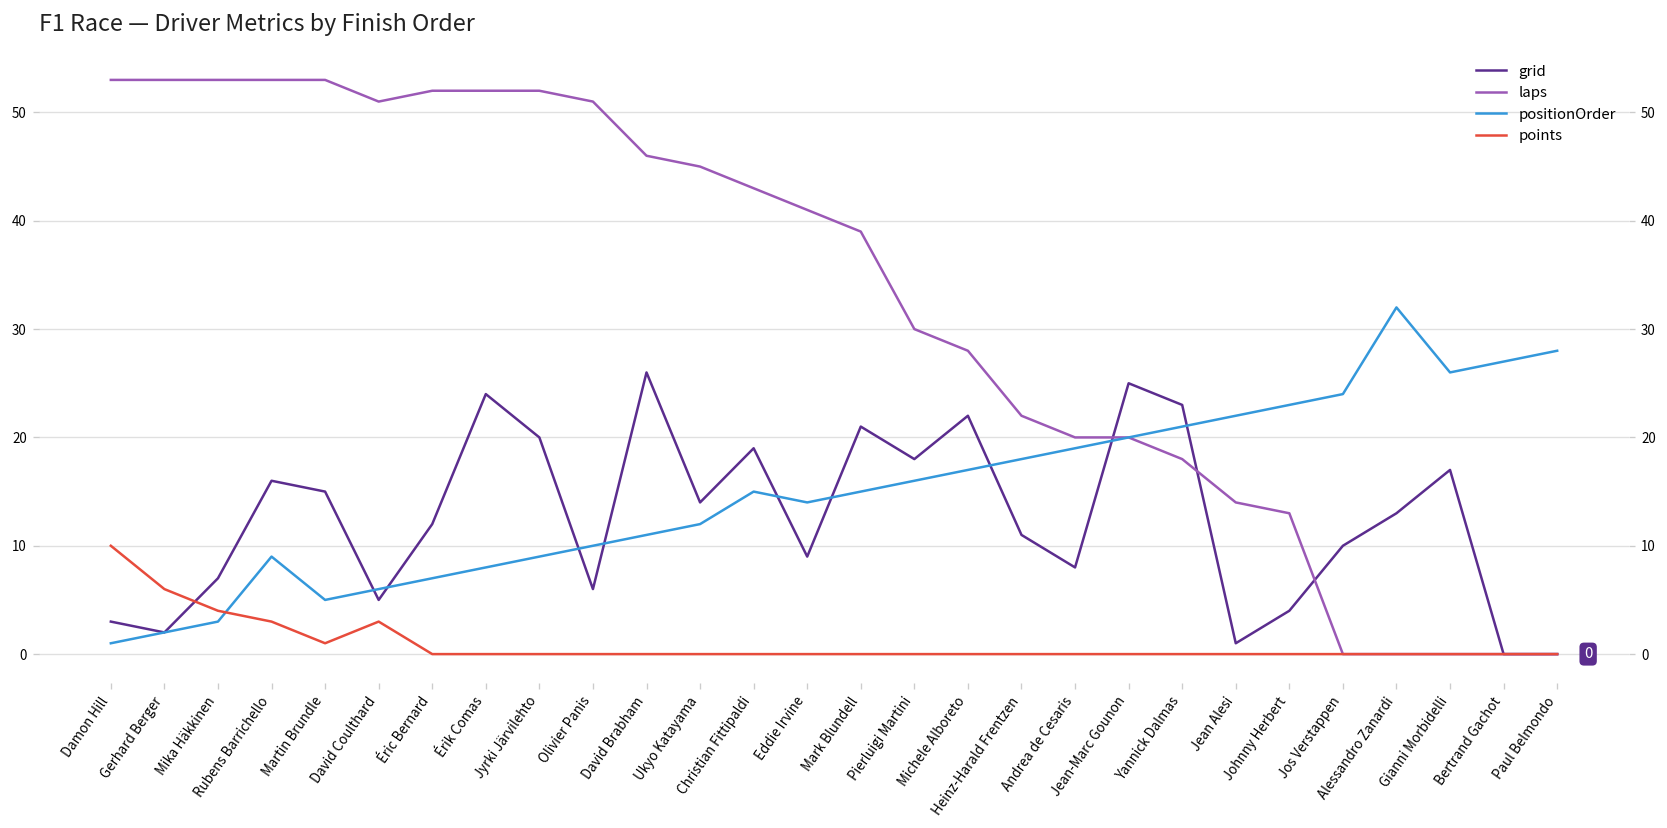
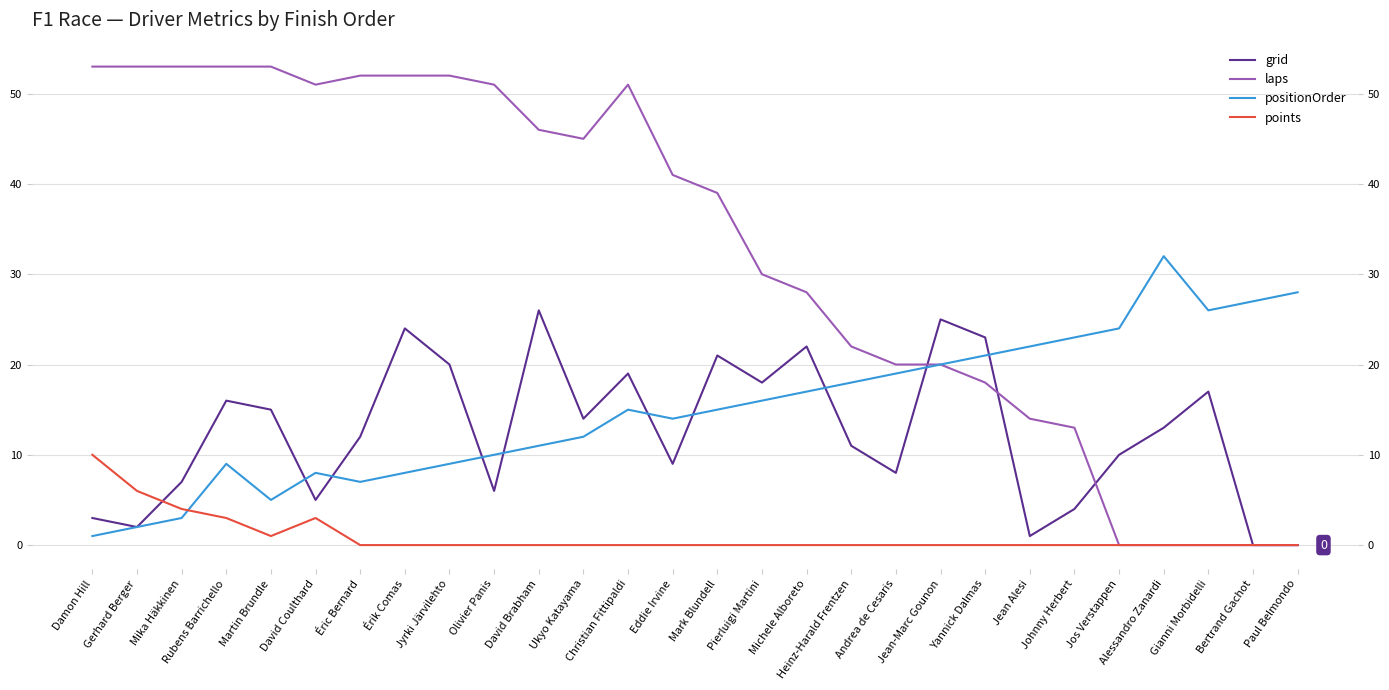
  {
    "grid": {
      "Damon Hill": 3,
      "Mika Häkkinen": 7,
      "Rubens Barrichello": 16,
      "Martin Brundle": 15,
      "David Coulthard": 5,
      "Éric Bernard": 12,
      "Érik Comas": 24,
      "Jyrki Järvilehto": 20,
      "Olivier Panis": 6,
      "David Brabham": 26,
      "Ukyo Katayama": 14,
      "Christian Fittipaldi": 19,
      "Eddie Irvine": 9,
      "Mark Blundell": 21,
      "Pierluigi Martini": 18,
      "Michele Alboreto": 22,
      "Heinz-Harald Frentzen": 11,
      "Andrea de Cesaris": 8,
      "Jean-Marc Gounon": 25,
      "Yannick Dalmas": 23,
      "Jean Alesi": 1,
      "Johnny Herbert": 4,
      "Jos Verstappen": 10,
      "Alessandro Zanardi": 13,
      "Gianni Morbidelli": 17
    },
    "laps": {
      "Damon Hill": 53,
      "Gerhard Berger": 53,
      "Mika Häkkinen": 53,
      "Rubens Barrichello": 53,
      "Martin Brundle": 53,
      "David Coulthard": 51,
      "Éric Bernard": 52,
      "Érik Comas": 52,
      "Jyrki Järvilehto": 52,
      "Olivier Panis": 51,
      "David Brabham": 46,
      "Ukyo Katayama": 45,
-     "Christian Fittipaldi": 43,
+     "Christian Fittipaldi": 51,
      "Eddie Irvine": 41,
      "Mark Blundell": 39,
      "Pierluigi Martini": 30,
      "Michele Alboreto": 28,
      "Heinz-Harald Frentzen": 22,
      "Andrea de Cesaris": 20,
      "Yannick Dalmas": 18,
      "Jean Alesi": 14,
      "Johnny Herbert": 13
    },
    "positionOrder": {
      "Damon Hill": 1,
      "Mika Häkkinen": 3,
      "Rubens Barrichello": 9,
      "Martin Brundle": 5,
-     "David Coulthard": 6,
+     "David Coulthard": 8,
      "Éric Bernard": 7,
      "Érik Comas": 8,
      "Jyrki Järvilehto": 9,
      "Olivier Panis": 10,
      "David Brabham": 11,
      "Ukyo Katayama": 12,
      "Christian Fittipaldi": 15,
      "Eddie Irvine": 14,
      "Mark Blundell": 15,
      "Pierluigi Martini": 16,
      "Michele Alboreto": 17,
      "Heinz-Harald Frentzen": 18,
      "Andrea de Cesaris": 19,
      "Yannick Dalmas": 21,
      "Jean Alesi": 22,
      "Johnny Herbert": 23,
      "Jos Verstappen": 24,
      "Alessandro Zanardi": 32,
      "Gianni Morbidelli": 26,
      "Bertrand Gachot": 27,
      "Paul Belmondo": 28
    },
    "points": {
      "Damon Hill": 10,
      "Gerhard Berger": 6,
      "Mika Häkkinen": 4,
      "Rubens Barrichello": 3,
      "Martin Brundle": 1,
      "David Coulthard": 3,
      "Éric Bernard": 0,
      "Érik Comas": 0,
      "Jyrki Järvilehto": 0,
      "Olivier Panis": 0,
      "David Brabham": 0,
      "Ukyo Katayama": 0,
      "Christian Fittipaldi": 0,
      "Eddie Irvine": 0,
      "Mark Blundell": 0,
      "Pierluigi Martini": 0,
      "Michele Alboreto": 0,
      "Heinz-Harald Frentzen": 0,
      "Andrea de Cesaris": 0,
      "Jean-Marc Gounon": 0,
      "Yannick Dalmas": 0,
      "Jean Alesi": 0,
      "Johnny Herbert": 0
    }
  }
